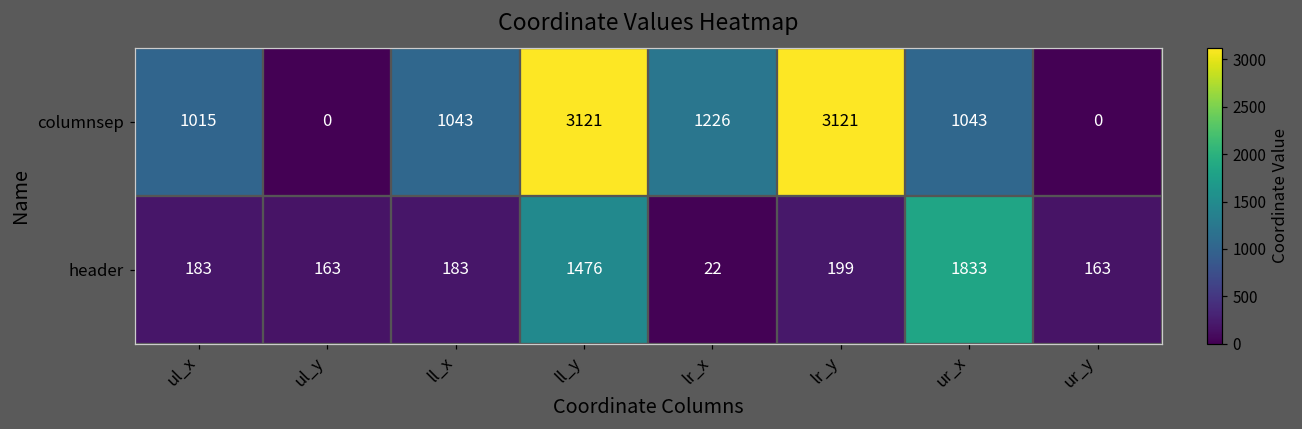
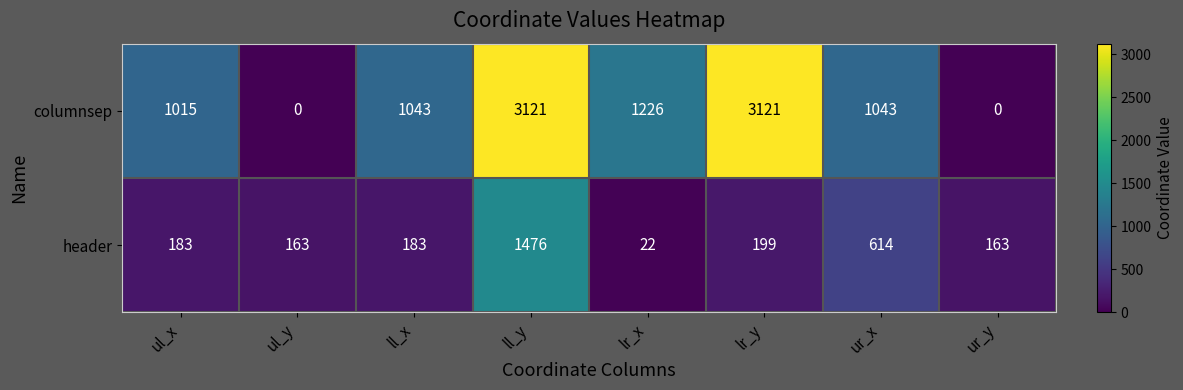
  {
    "columnsep": {
      "ul_x": 1015,
      "ul_y": 0,
      "ll_x": 1043,
      "ll_y": 3121,
      "lr_x": 1226,
      "lr_y": 3121,
      "ur_x": 1043,
      "ur_y": 0
    },
    "header": {
      "ul_x": 183,
      "ul_y": 163,
      "ll_x": 183,
      "ll_y": 1476,
      "lr_x": 22,
      "lr_y": 199,
-     "ur_x": 1833,
+     "ur_x": 614,
      "ur_y": 163
    }
  }
